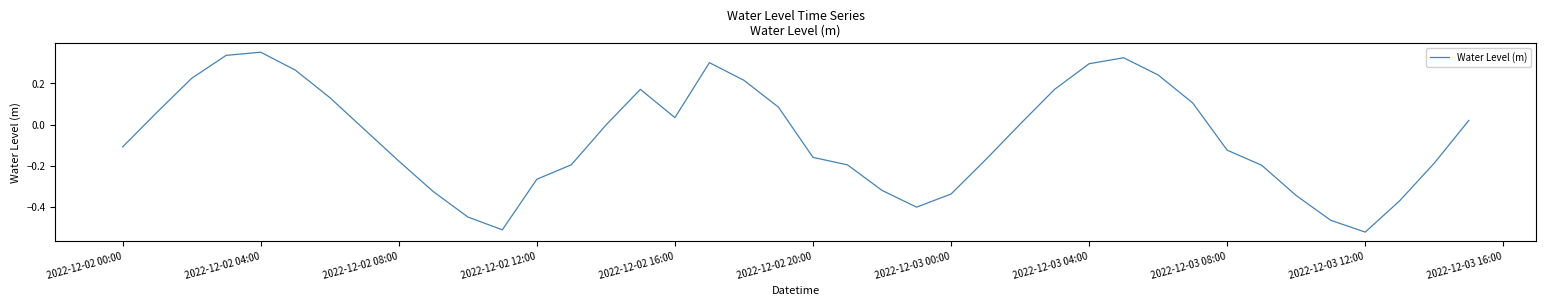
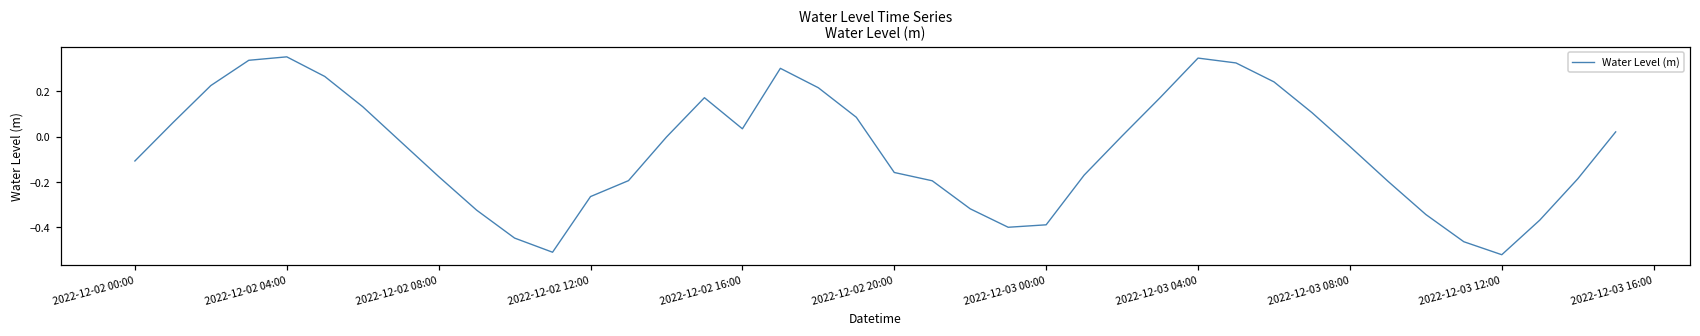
  {
    "2022-12-02 00:00": -0.11,
    "2022-12-02 04:00": 0.35,
    "2022-12-02 08:00": -0.18,
    "2022-12-02 12:00": -0.26,
    "2022-12-02 16:00": 0.03,
    "2022-12-02 20:00": -0.16,
-   "2022-12-03 00:00": -0.34,
-   "2022-12-03 04:00": 0.30,
-   "2022-12-03 08:00": -0.12,
+   "2022-12-03 00:00": -0.39,
+   "2022-12-03 04:00": 0.35,
+   "2022-12-03 08:00": -0.04,
    "2022-12-03 12:00": -0.52
  }
